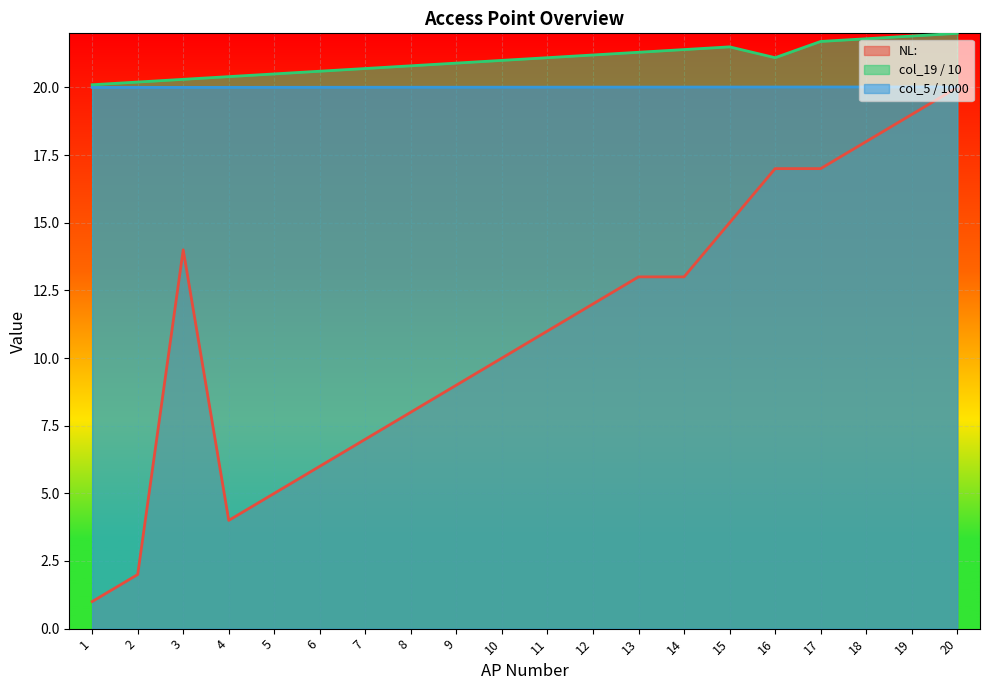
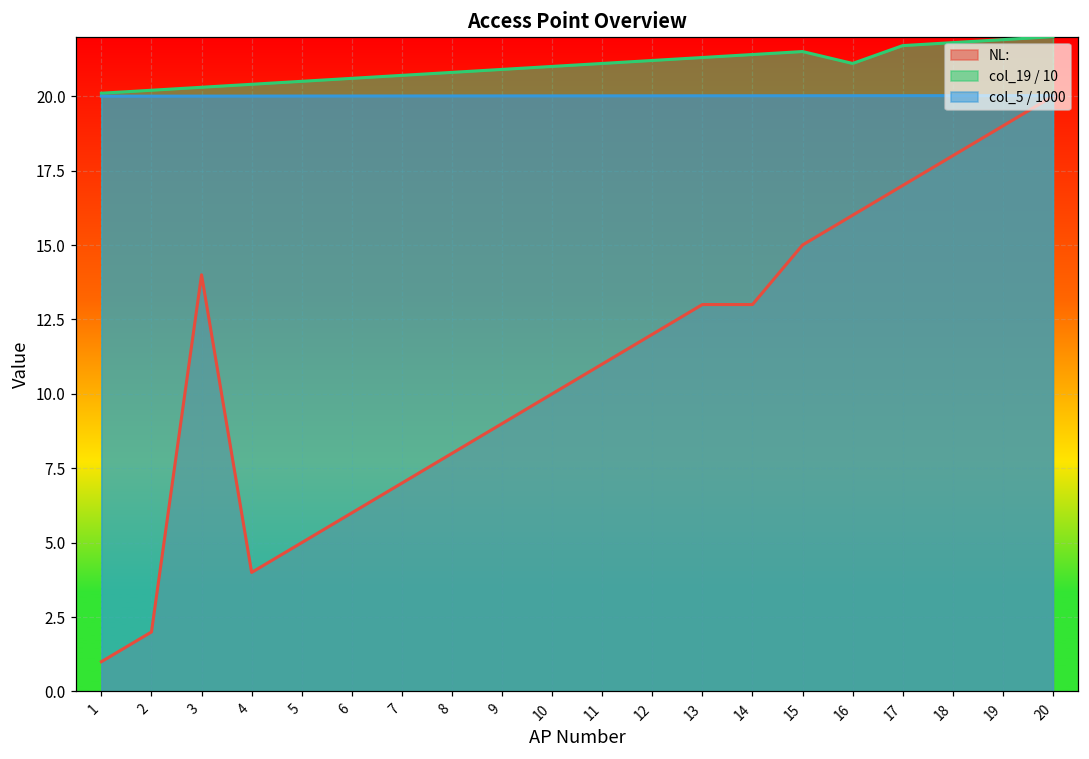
  {
    "NL:": {
      "1": 1,
      "2": 2,
      "3": 14,
      "4": 4,
      "5": 5,
      "6": 6,
      "7": 7,
      "8": 8,
      "9": 9,
      "10": 10,
      "11": 11,
      "12": 12,
      "13": 13,
      "14": 13,
      "15": 15,
-     "16": 17,
+     "16": 16,
      "17": 17,
      "18": 18,
      "19": 19
    },
    "col_19 / 10": {
      "1": 20.1,
      "2": 20.2,
      "3": 20.3,
      "4": 20.4,
      "5": 20.5,
      "6": 20.6,
      "7": 20.7,
      "8": 20.8,
      "9": 20.9,
      "10": 21,
      "11": 21.1,
      "12": 21.2,
      "13": 21.3,
      "14": 21.4,
      "15": 21.5,
      "16": 21.1,
      "17": 21.7,
      "18": 21.8,
      "19": 21.9,
      "20": 22
    },
    "col_5 / 1000": {
      "1": 20,
      "2": 20,
      "3": 20,
      "4": 20,
      "5": 20,
      "6": 20,
      "7": 20,
      "8": 20,
      "9": 20,
      "10": 20,
      "11": 20,
      "12": 20,
      "13": 20,
      "14": 20,
      "15": 20,
      "16": 20,
      "17": 20
    }
  }
